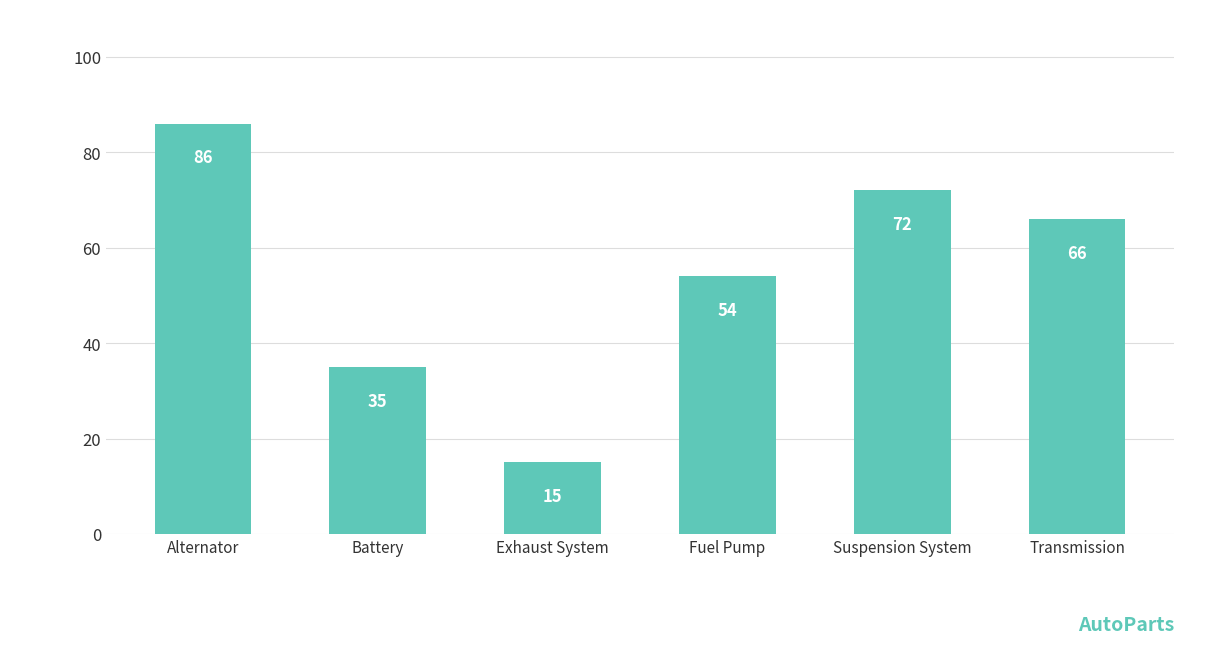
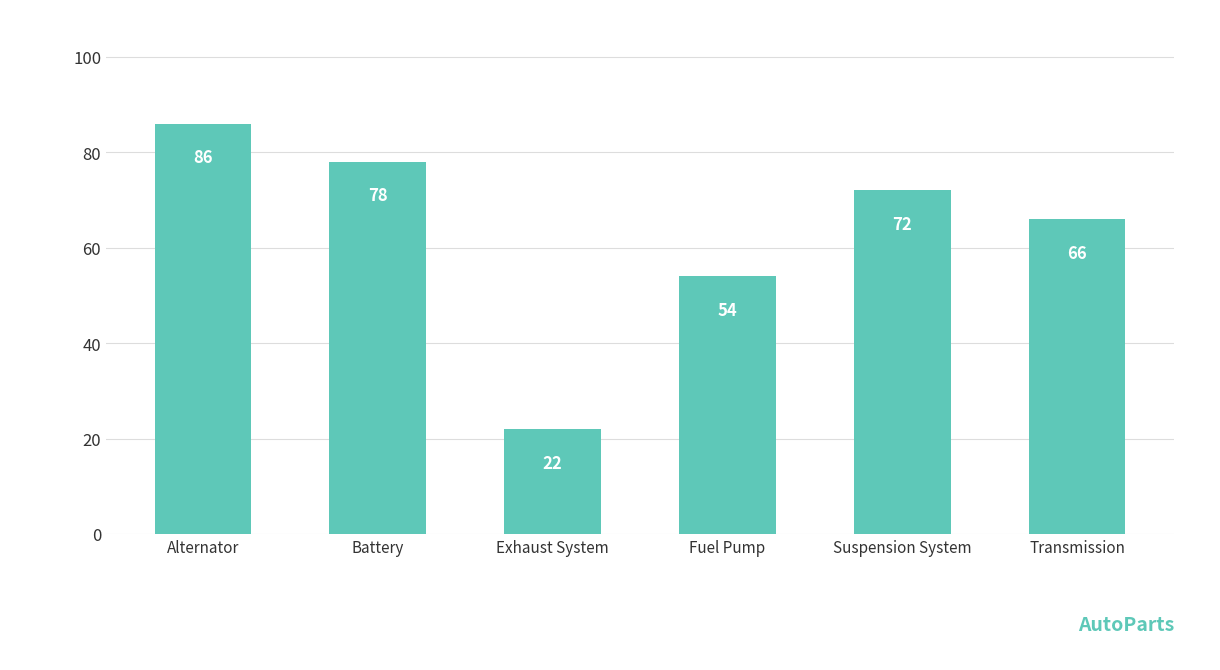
  {
    "Alternator": 86,
-   "Battery": 35,
-   "Exhaust System": 15,
+   "Battery": 78,
+   "Exhaust System": 22,
    "Fuel Pump": 54,
    "Suspension System": 72,
    "Transmission": 66
  }
